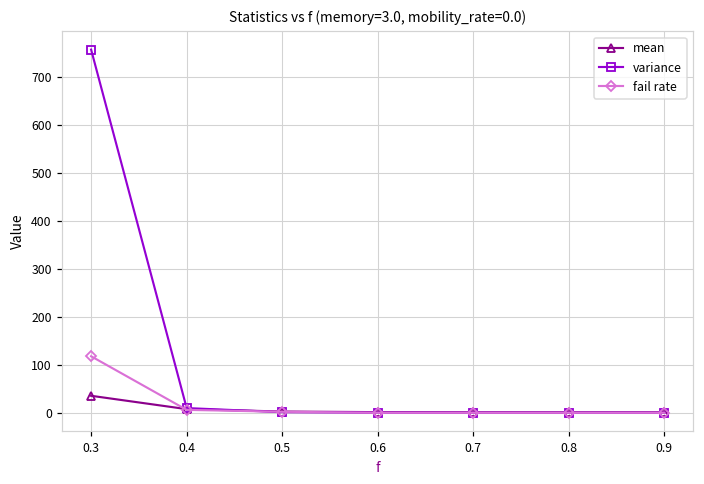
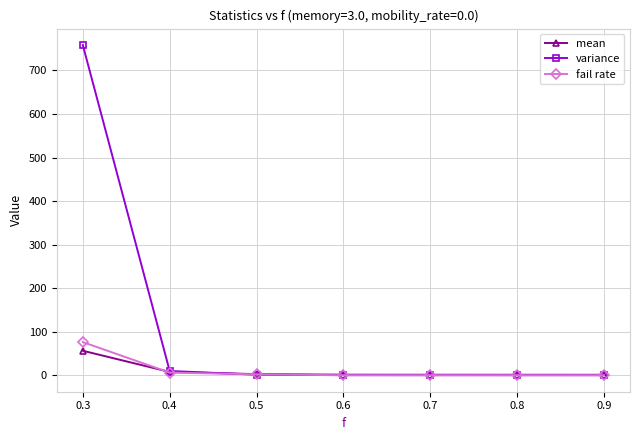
  {
    "mean": {
-     "0.3": 40
+     "0.3": 60
    },
    "variance": {
      "0.3": 760
    },
    "fail rate": {
-     "0.3": 120
+     "0.3": 80
    }
  }
